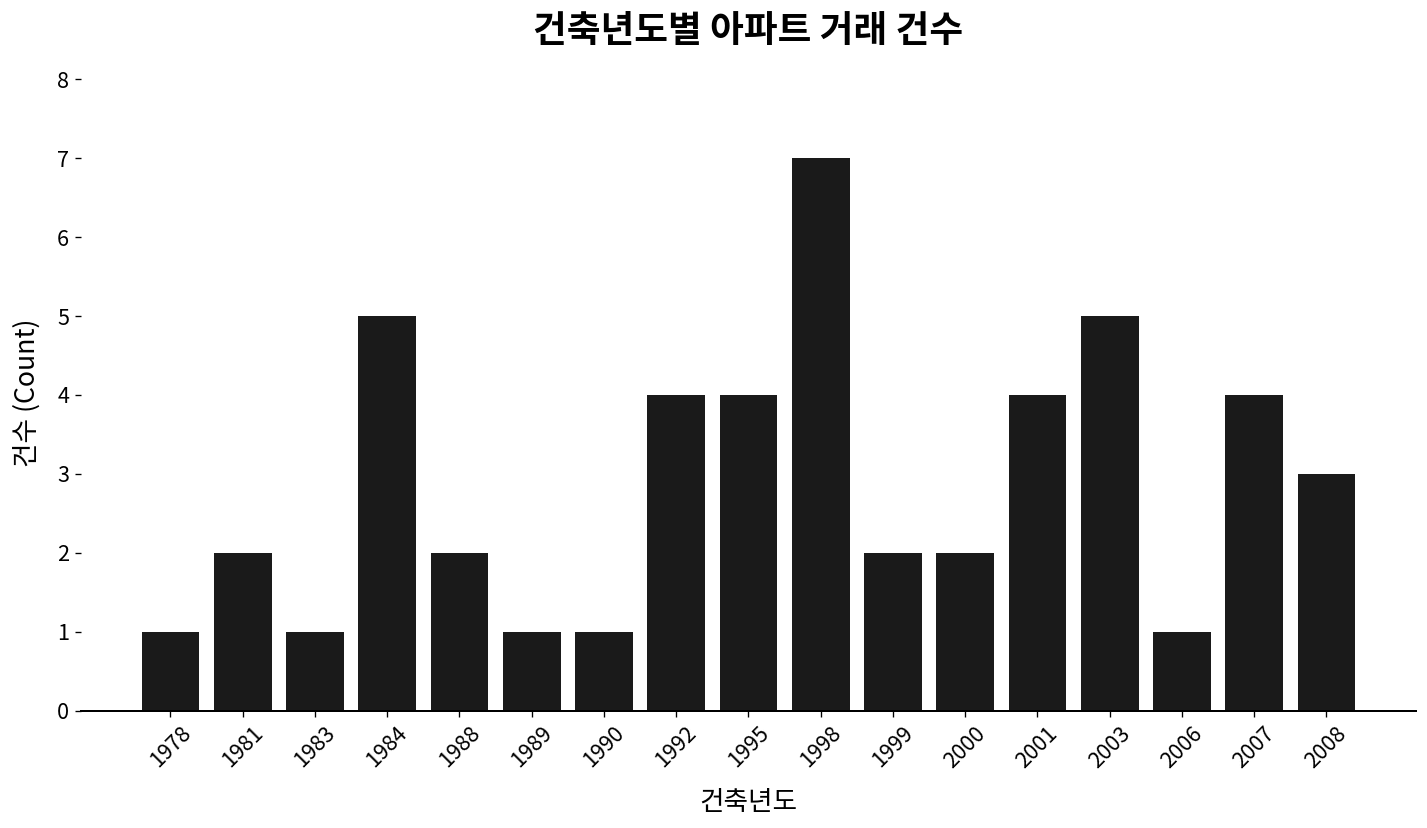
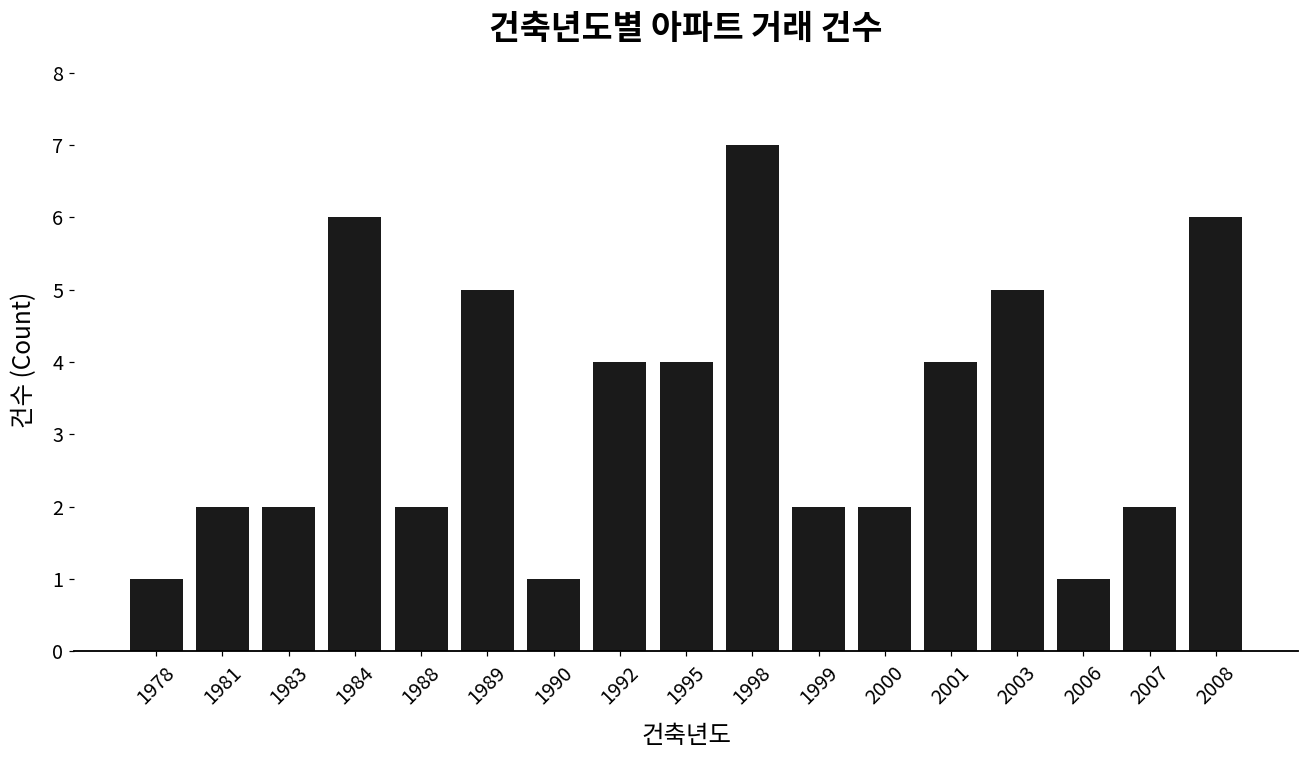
  {
    "1978": 1,
    "1981": 2,
-   "1983": 1,
-   "1984": 5,
+   "1983": 2,
+   "1984": 6,
    "1988": 2,
-   "1989": 1,
+   "1989": 5,
    "1990": 1,
    "1992": 4,
    "1995": 4,
    "1998": 7,
    "1999": 2,
    "2000": 2,
    "2001": 4,
    "2003": 5,
    "2006": 1,
-   "2007": 4,
-   "2008": 3
+   "2007": 2,
+   "2008": 6
  }
